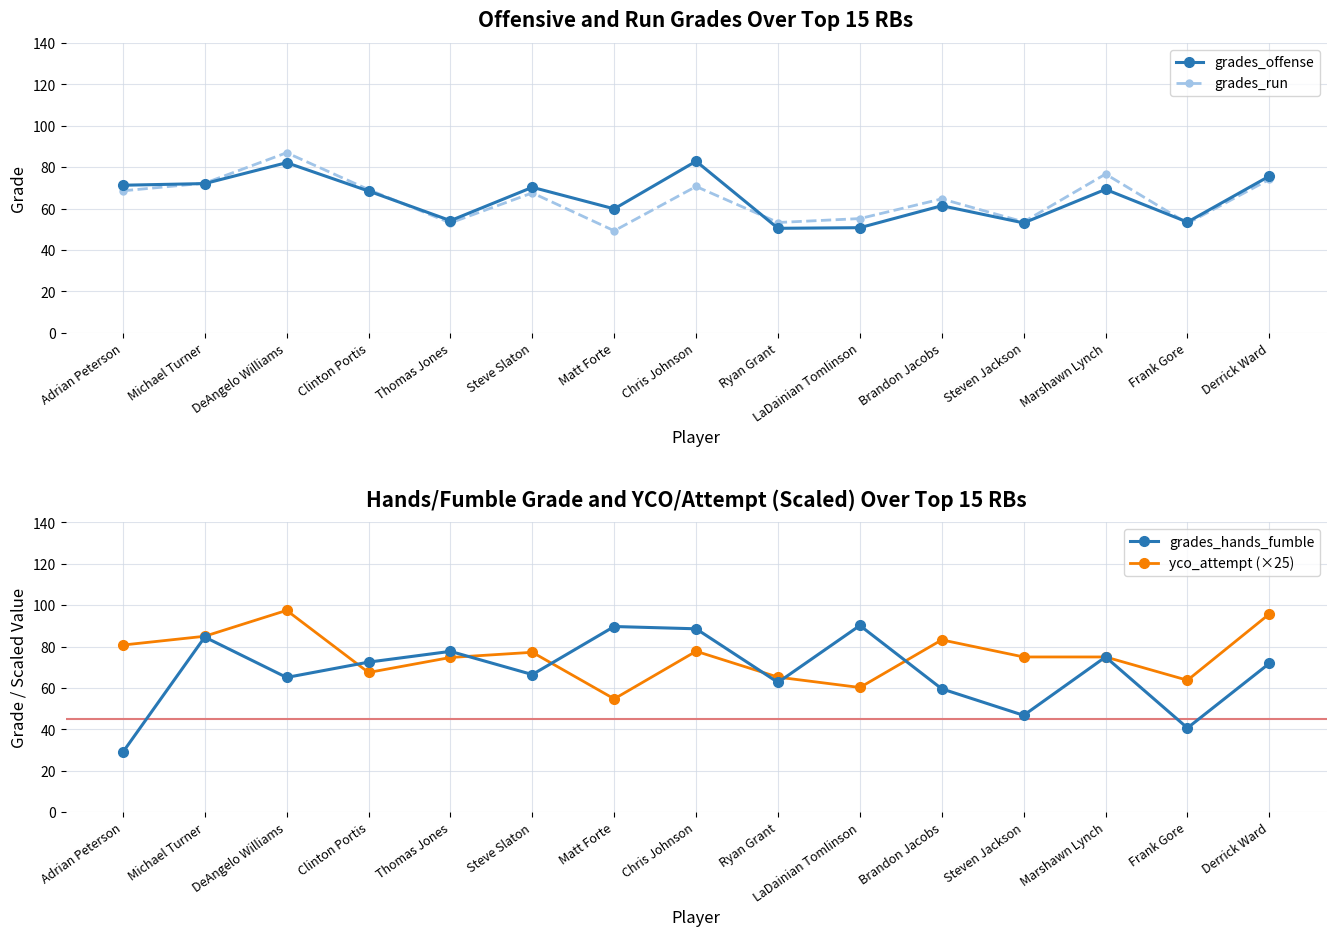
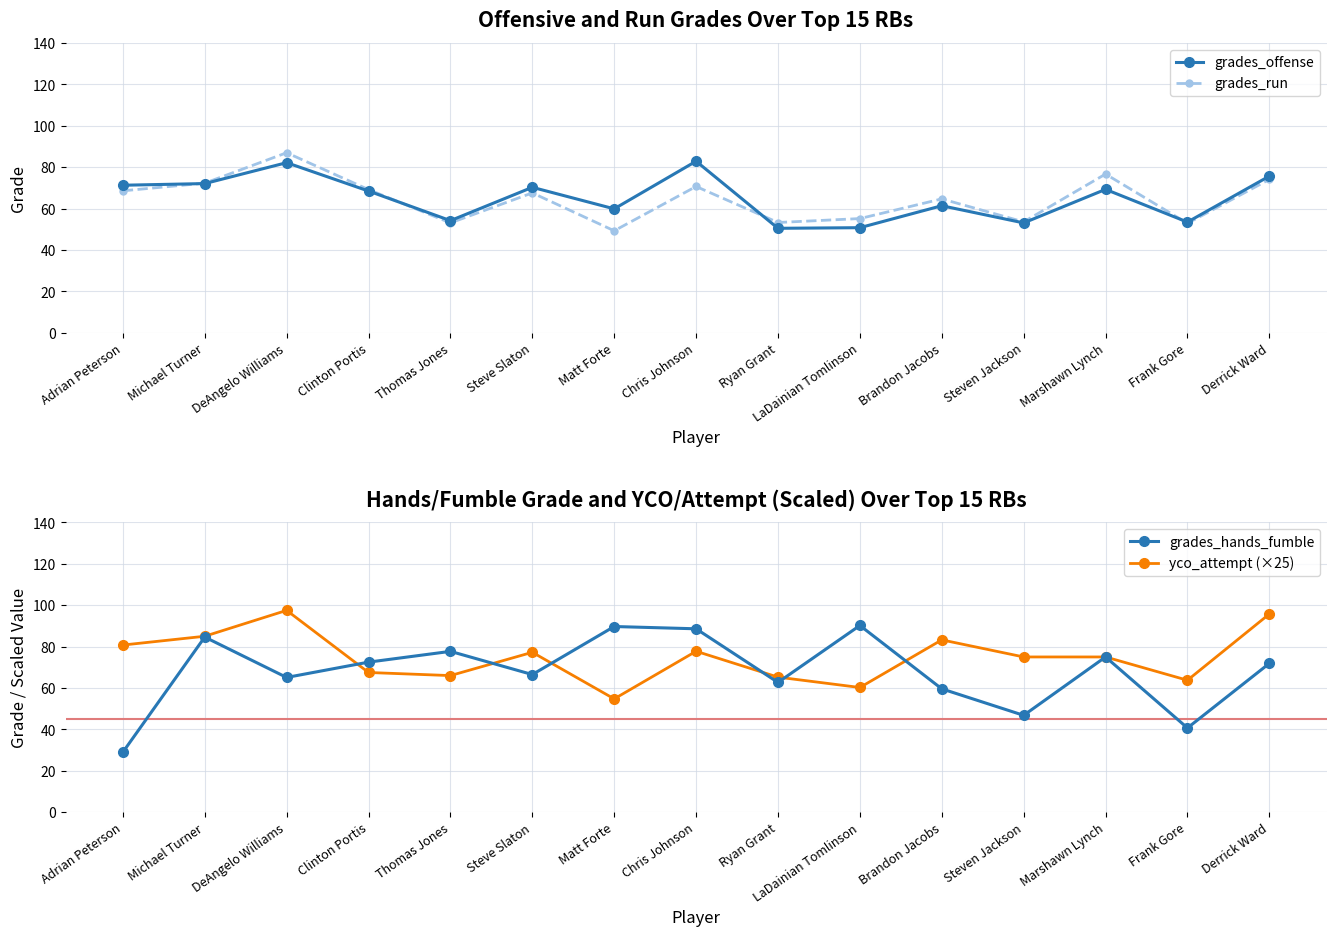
  {
    "Offensive and Run Grades Over Top 15 RBs": {
      "grades_offense": {
        "Adrian Peterson": 71,
        "DeAngelo Williams": 82,
        "Steve Slaton": 70,
        "Matt Forte": 60,
        "Chris Johnson": 83,
        "Ryan Grant": 51,
        "LaDainian Tomlinson": 51,
        "Brandon Jacobs": 61,
        "Marshawn Lynch": 69,
        "Derrick Ward": 76
      },
      "grades_run": {
        "Adrian Peterson": 69,
        "DeAngelo Williams": 87,
        "Steve Slaton": 68,
        "Matt Forte": 49,
        "Chris Johnson": 71,
        "Ryan Grant": 53,
        "LaDainian Tomlinson": 55,
        "Brandon Jacobs": 65,
        "Marshawn Lynch": 77,
        "Derrick Ward": 74
      }
    },
    "Hands/Fumble Grade and YCO/Attempt (Scaled) Over Top 15 RBs": {
      "grades_hands_fumble": {
        "Adrian Peterson": 29,
        "DeAngelo Williams": 65,
        "Clinton Portis": 73,
        "Thomas Jones": 78,
        "Steve Slaton": 67,
        "Matt Forte": 90,
        "Chris Johnson": 89,
        "Ryan Grant": 63,
        "LaDainian Tomlinson": 90,
        "Brandon Jacobs": 60,
        "Steven Jackson": 47,
        "Frank Gore": 41,
        "Derrick Ward": 72
      },
      "yco_attempt (×25)": {
        "Adrian Peterson": 81,
        "DeAngelo Williams": 98,
        "Clinton Portis": 68,
-       "Thomas Jones": 75,
+       "Thomas Jones": 66,
        "Steve Slaton": 77,
        "Matt Forte": 55,
        "Chris Johnson": 78,
        "Ryan Grant": 65,
        "LaDainian Tomlinson": 60,
        "Brandon Jacobs": 83,
        "Steven Jackson": 75,
        "Frank Gore": 64,
        "Derrick Ward": 96
      }
    }
  }
